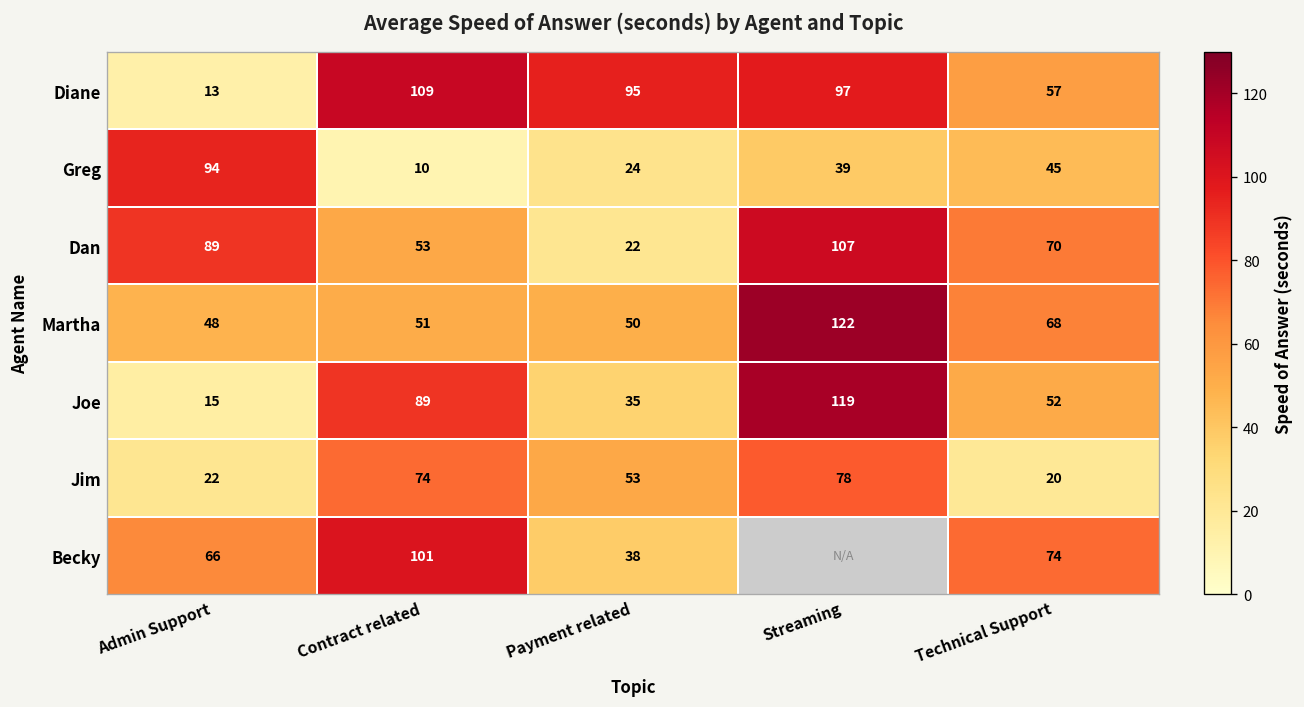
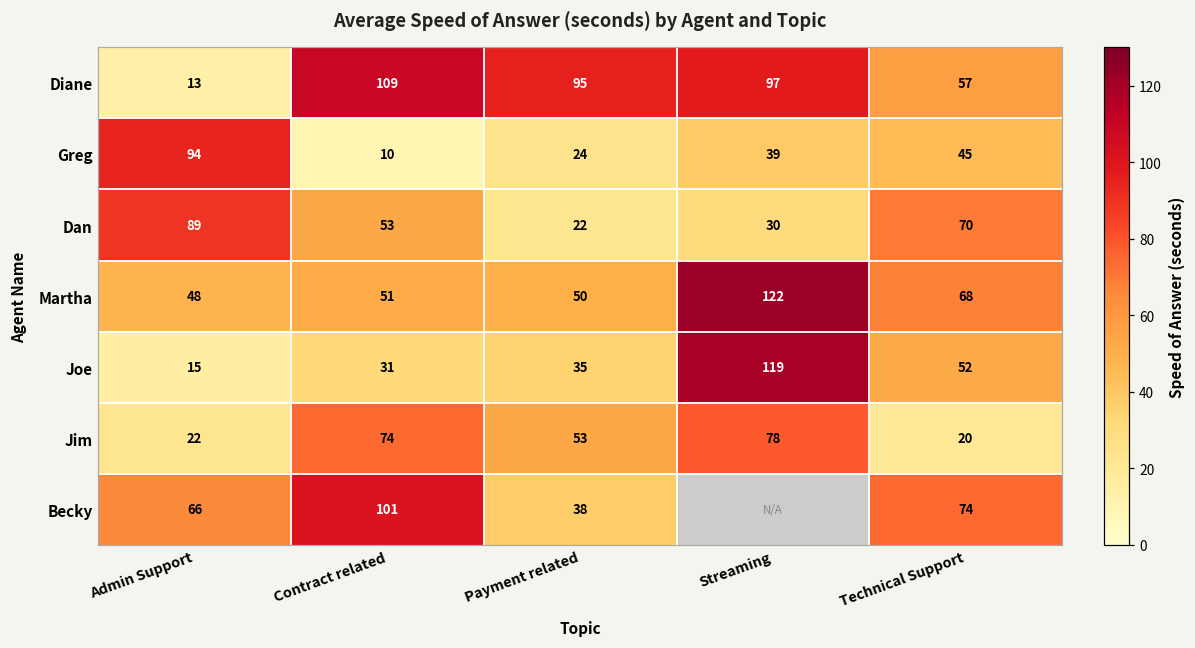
  {
    "Diane": {
      "Admin Support": 13,
      "Contract related": 109,
      "Payment related": 95,
      "Streaming": 97,
      "Technical Support": 57
    },
    "Greg": {
      "Admin Support": 94,
      "Contract related": 10,
      "Payment related": 24,
      "Streaming": 39,
      "Technical Support": 45
    },
    "Dan": {
      "Admin Support": 89,
      "Contract related": 53,
      "Payment related": 22,
-     "Streaming": 107,
+     "Streaming": 30,
      "Technical Support": 70
    },
    "Martha": {
      "Admin Support": 48,
      "Contract related": 51,
      "Payment related": 50,
      "Streaming": 122,
      "Technical Support": 68
    },
    "Joe": {
      "Admin Support": 15,
-     "Contract related": 89,
+     "Contract related": 31,
      "Payment related": 35,
      "Streaming": 119,
      "Technical Support": 52
    },
    "Jim": {
      "Admin Support": 22,
      "Contract related": 74,
      "Payment related": 53,
      "Streaming": 78,
      "Technical Support": 20
    },
    "Becky": {
      "Admin Support": 66,
      "Contract related": 101,
      "Payment related": 38,
      "Technical Support": 74
    }
  }
